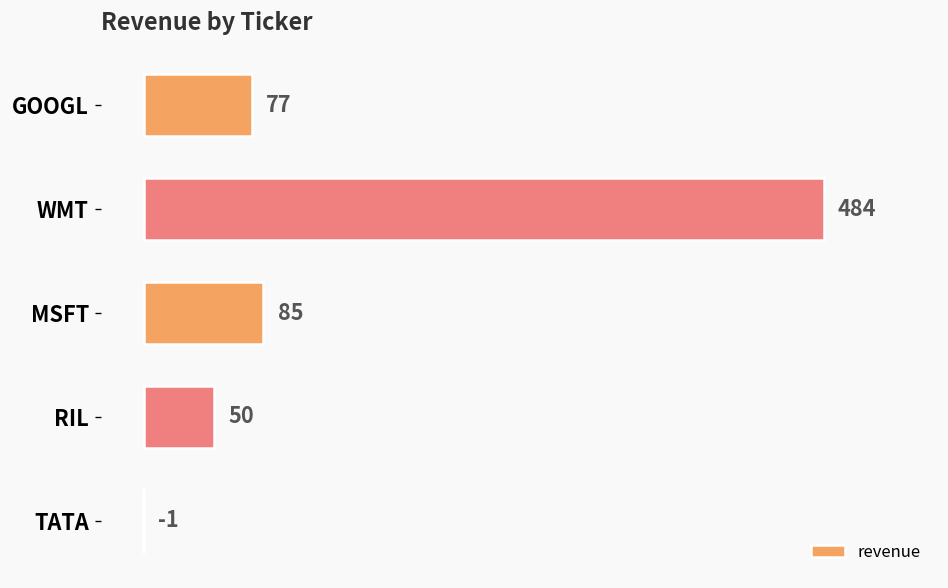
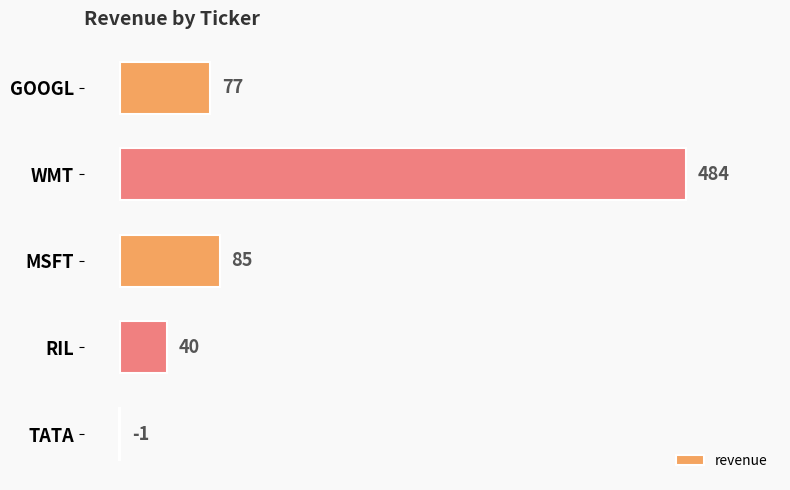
  {
    "GOOGL": 77,
    "WMT": 484,
    "MSFT": 85,
-   "RIL": 50,
+   "RIL": 40,
    "TATA": -1
  }
